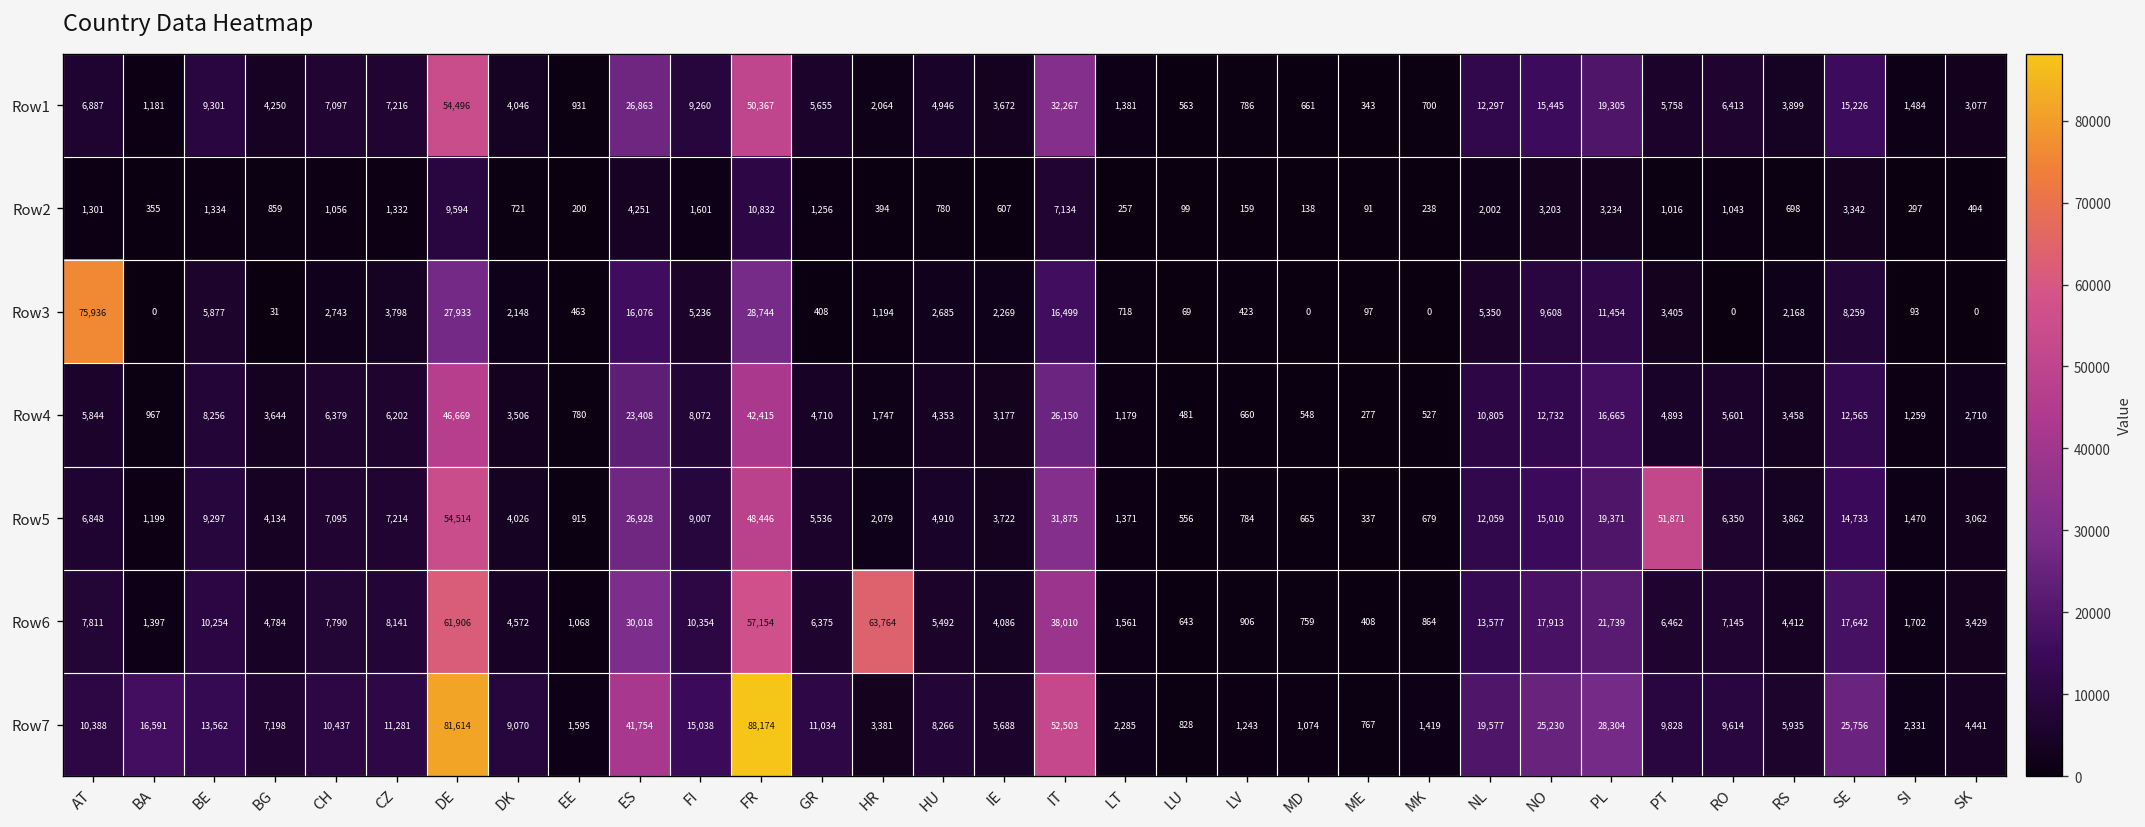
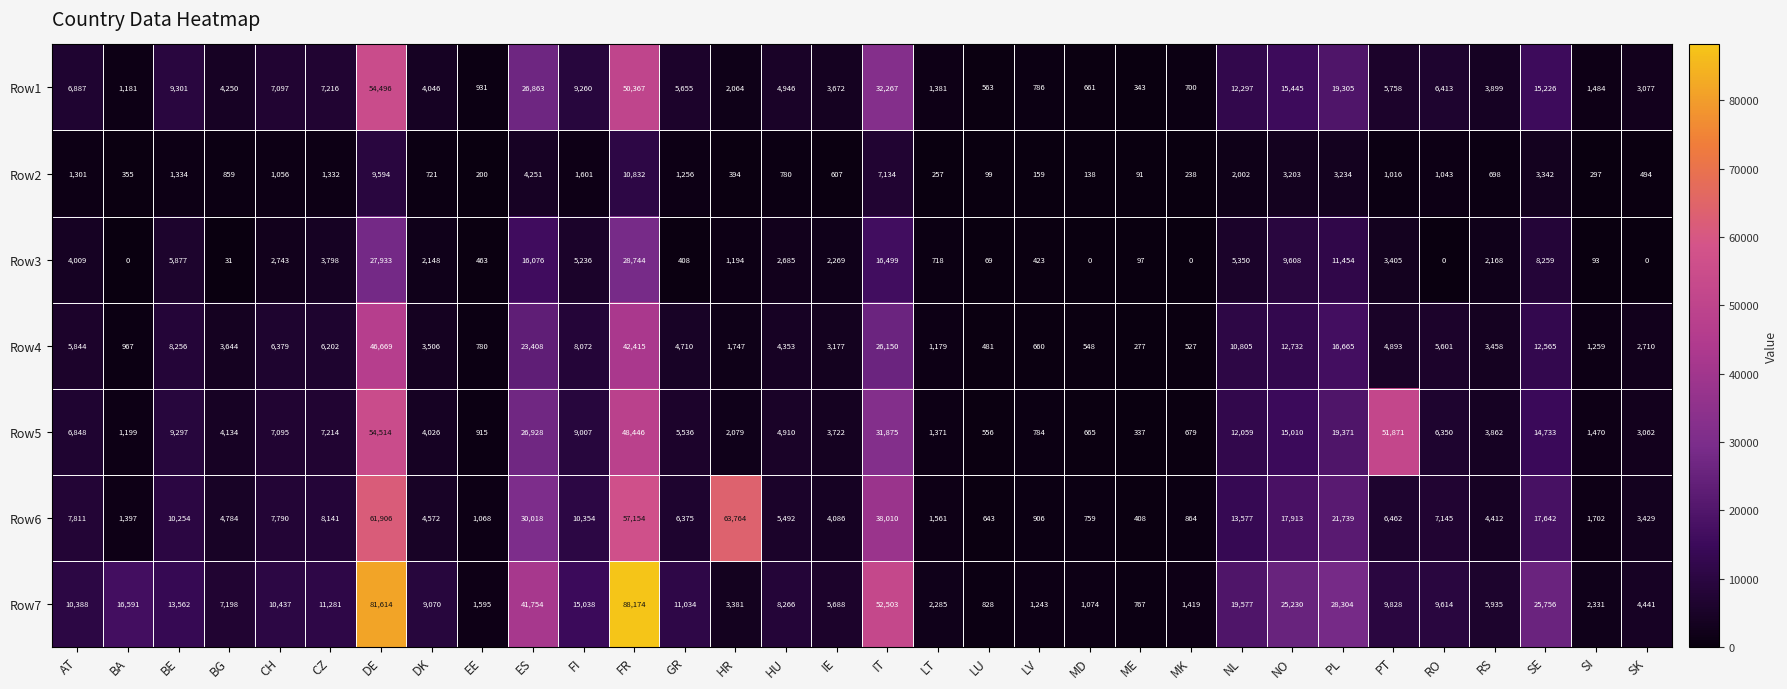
  {
    "Row3": {
-     "AT": "75,936",
+     "AT": "4,009",
      "BA": "0",
      "BE": "5,877",
      "BG": "31",
      "CH": "2,743",
      "CZ": "3,798",
      "DE": "27,933",
      "DK": "2,148",
      "EE": "463",
      "ES": "16,076",
      "FI": "5,236",
      "FR": "28,744",
      "GR": "408",
      "HR": "1,194",
      "HU": "2,685",
      "IE": "2,269",
      "IT": "16,499",
      "LT": "718",
      "LU": "69",
      "LV": "423",
      "MD": "0",
      "ME": "97",
      "MK": "0",
      "NL": "5,350",
      "NO": "9,608",
      "PL": "11,454",
      "PT": "3,405",
      "RO": "0",
      "RS": "2,168",
      "SE": "8,259",
      "SI": "93",
      "SK": "0"
    }
  }
